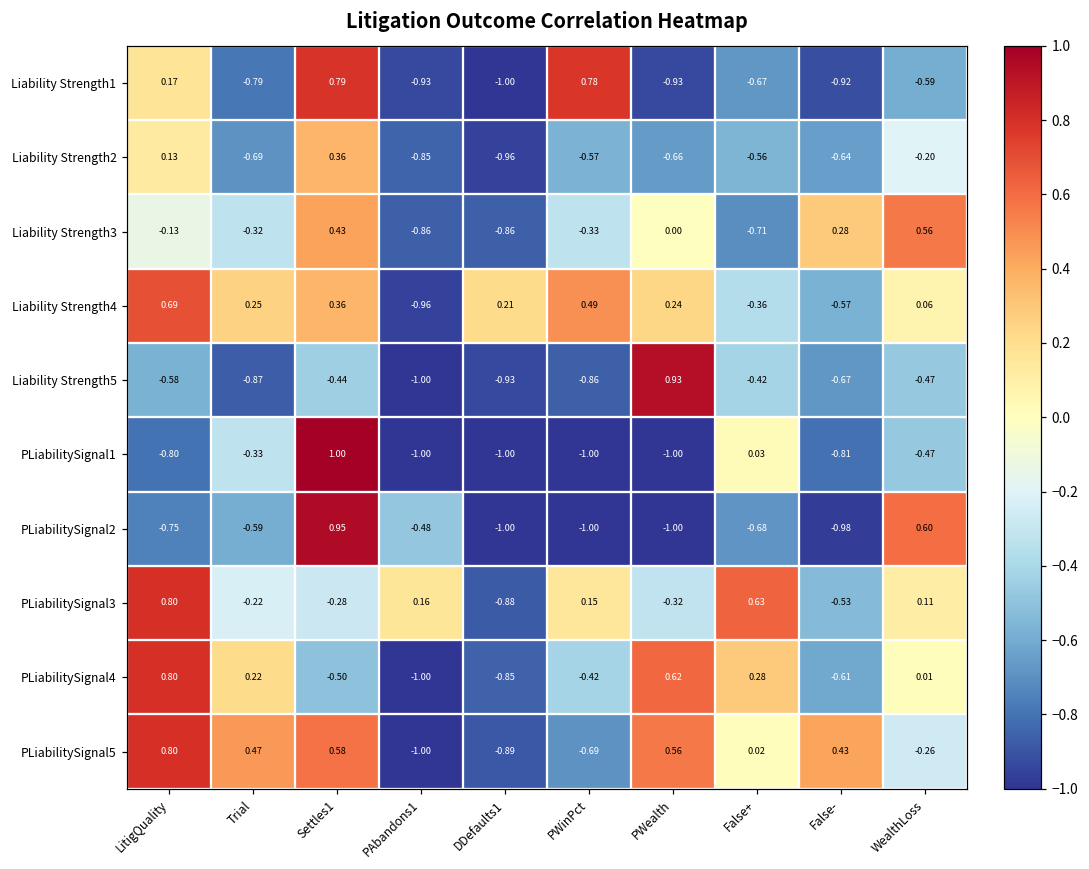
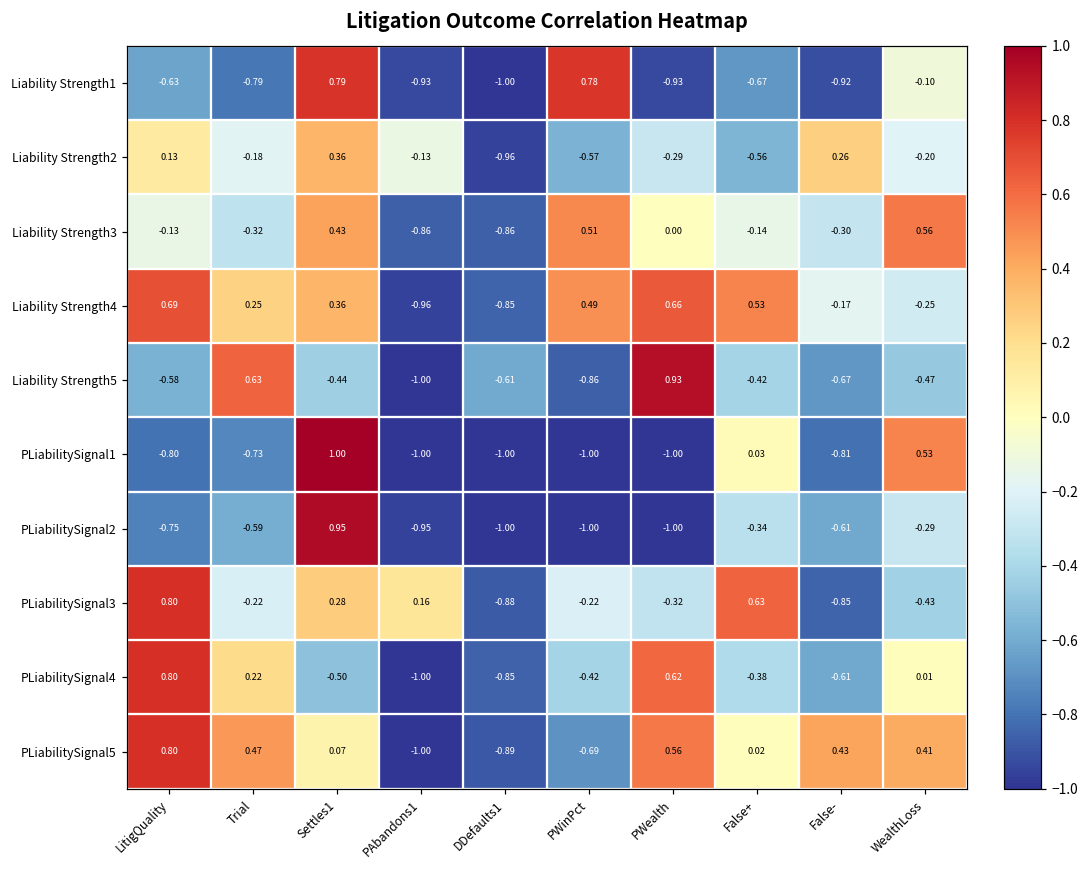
  {
    "Liability Strength1": {
-     "LitigQuality": 0.17,
+     "LitigQuality": -0.63,
      "Trial": -0.79,
      "Settles1": 0.79,
      "PAbandons1": -0.93,
      "DDefaults1": -1.00,
      "PWinPct": 0.78,
      "PWealth": -0.93,
      "False+": -0.67,
      "False-": -0.92,
-     "WealthLoss": -0.59
+     "WealthLoss": -0.10
    },
    "Liability Strength2": {
      "LitigQuality": 0.13,
-     "Trial": -0.69,
+     "Trial": -0.18,
      "Settles1": 0.36,
-     "PAbandons1": -0.85,
+     "PAbandons1": -0.13,
      "DDefaults1": -0.96,
      "PWinPct": -0.57,
-     "PWealth": -0.66,
+     "PWealth": -0.29,
      "False+": -0.56,
-     "False-": -0.64,
+     "False-": 0.26,
      "WealthLoss": -0.20
    },
    "Liability Strength3": {
      "LitigQuality": -0.13,
      "Trial": -0.32,
      "Settles1": 0.43,
      "PAbandons1": -0.86,
      "DDefaults1": -0.86,
-     "PWinPct": -0.33,
+     "PWinPct": 0.51,
      "PWealth": 0.00,
-     "False+": -0.71,
-     "False-": 0.28,
+     "False+": -0.14,
+     "False-": -0.30,
      "WealthLoss": 0.56
    },
    "Liability Strength4": {
      "LitigQuality": 0.69,
      "Trial": 0.25,
      "Settles1": 0.36,
      "PAbandons1": -0.96,
-     "DDefaults1": 0.21,
+     "DDefaults1": -0.85,
      "PWinPct": 0.49,
-     "PWealth": 0.24,
-     "False+": -0.36,
-     "False-": -0.57,
-     "WealthLoss": 0.06
+     "PWealth": 0.66,
+     "False+": 0.53,
+     "False-": -0.17,
+     "WealthLoss": -0.25
    },
    "Liability Strength5": {
      "LitigQuality": -0.58,
-     "Trial": -0.87,
+     "Trial": 0.63,
      "Settles1": -0.44,
      "PAbandons1": -1.00,
-     "DDefaults1": -0.93,
+     "DDefaults1": -0.61,
      "PWinPct": -0.86,
      "PWealth": 0.93,
      "False+": -0.42,
      "False-": -0.67,
      "WealthLoss": -0.47
    },
    "PLiabilitySignal1": {
      "LitigQuality": -0.80,
-     "Trial": -0.33,
+     "Trial": -0.73,
      "Settles1": 1.00,
      "PAbandons1": -1.00,
      "DDefaults1": -1.00,
      "PWinPct": -1.00,
      "PWealth": -1.00,
      "False+": 0.03,
      "False-": -0.81,
-     "WealthLoss": -0.47
+     "WealthLoss": 0.53
    },
    "PLiabilitySignal2": {
      "LitigQuality": -0.75,
      "Trial": -0.59,
      "Settles1": 0.95,
-     "PAbandons1": -0.48,
+     "PAbandons1": -0.95,
      "DDefaults1": -1.00,
      "PWinPct": -1.00,
      "PWealth": -1.00,
-     "False+": -0.68,
-     "False-": -0.98,
-     "WealthLoss": 0.60
+     "False+": -0.34,
+     "False-": -0.61,
+     "WealthLoss": -0.29
    },
    "PLiabilitySignal3": {
      "LitigQuality": 0.80,
      "Trial": -0.22,
-     "Settles1": -0.28,
+     "Settles1": 0.28,
      "PAbandons1": 0.16,
      "DDefaults1": -0.88,
-     "PWinPct": 0.15,
+     "PWinPct": -0.22,
      "PWealth": -0.32,
      "False+": 0.63,
-     "False-": -0.53,
-     "WealthLoss": 0.11
+     "False-": -0.85,
+     "WealthLoss": -0.43
    },
    "PLiabilitySignal4": {
      "LitigQuality": 0.80,
      "Trial": 0.22,
      "Settles1": -0.50,
      "PAbandons1": -1.00,
      "DDefaults1": -0.85,
      "PWinPct": -0.42,
      "PWealth": 0.62,
-     "False+": 0.28,
+     "False+": -0.38,
      "False-": -0.61,
      "WealthLoss": 0.01
    },
    "PLiabilitySignal5": {
      "LitigQuality": 0.80,
      "Trial": 0.47,
-     "Settles1": 0.58,
+     "Settles1": 0.07,
      "PAbandons1": -1.00,
      "DDefaults1": -0.89,
      "PWinPct": -0.69,
      "PWealth": 0.56,
      "False+": 0.02,
      "False-": 0.43,
-     "WealthLoss": -0.26
+     "WealthLoss": 0.41
    }
  }
